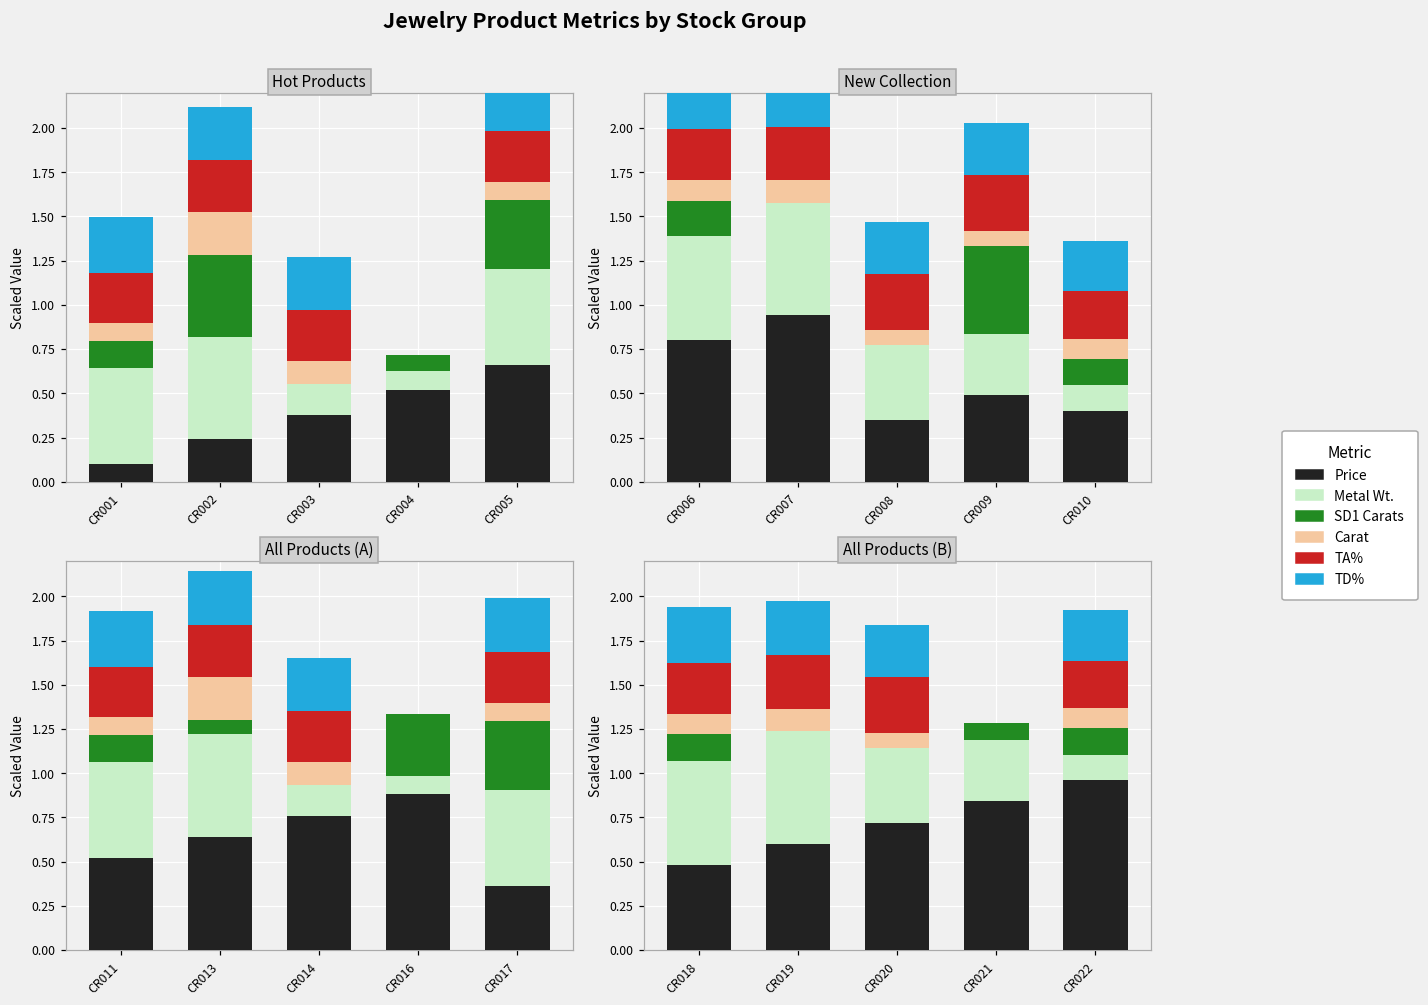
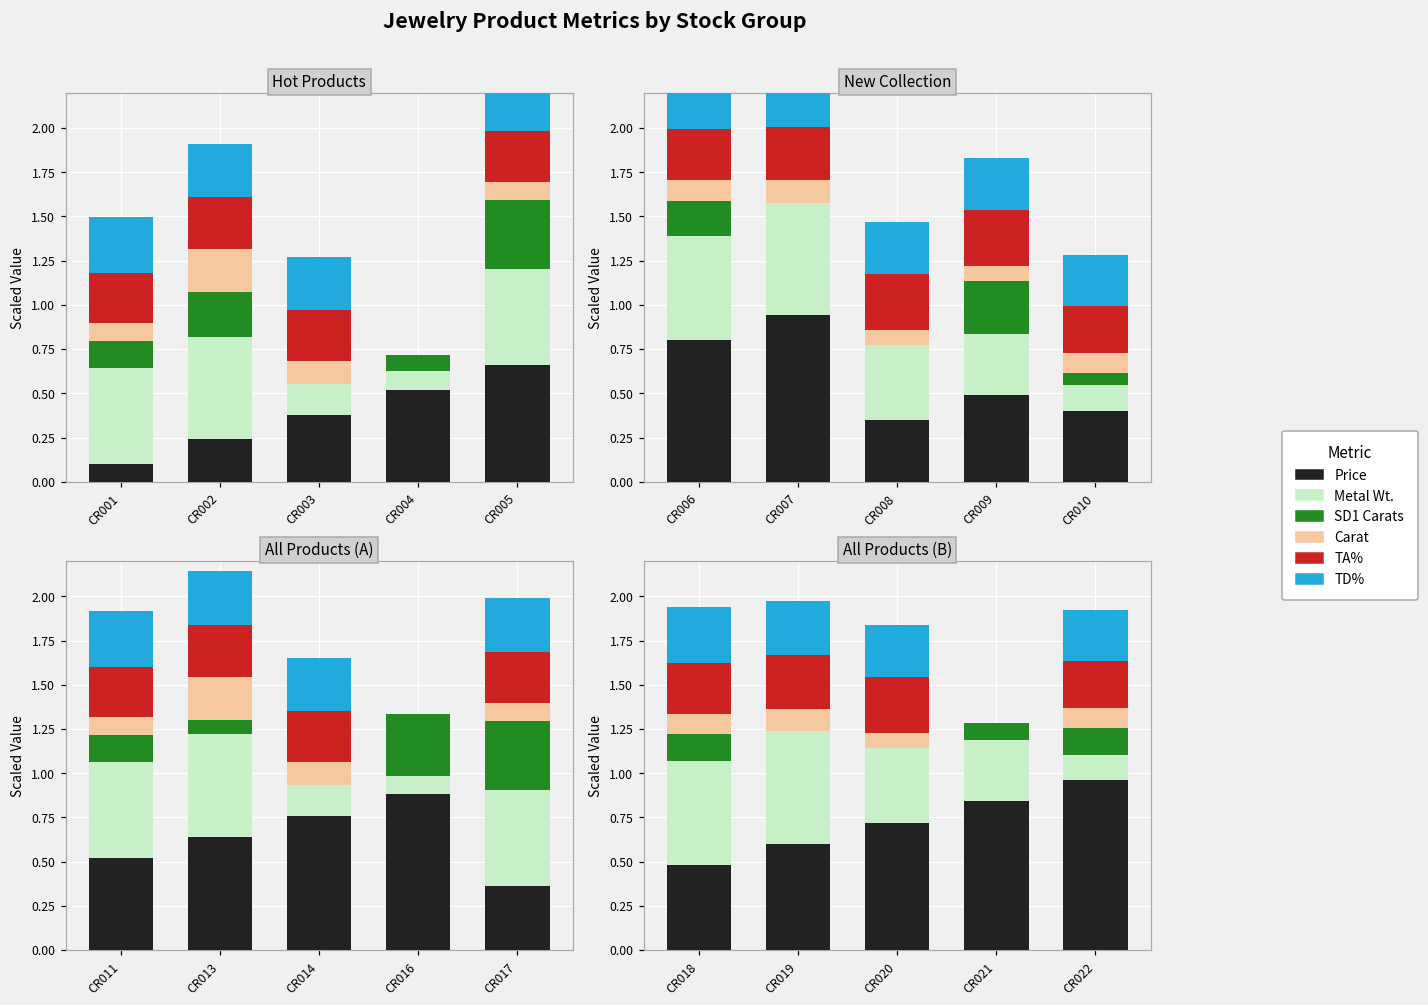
  {
    "Hot Products": {
      "Price": {
        "CR001": 0.10,
        "CR002": 0.24,
        "CR003": 0.38,
        "CR004": 0.52,
        "CR005": 0.66
      },
      "Metal Wt.": {
        "CR001": 0.55,
        "CR002": 0.58,
        "CR003": 0.17,
        "CR004": 0.10,
        "CR005": 0.55
      },
      "SD1 Carats": {
        "CR001": 0.15,
-       "CR002": 0.46,
+       "CR002": 0.25,
        "CR003": 0.00,
        "CR004": 0.09,
        "CR005": 0.39
      },
      "Carat": {
        "CR001": 0.10,
        "CR002": 0.25,
        "CR003": 0.13,
        "CR004": 0.00,
        "CR005": 0.10
      },
      "TA%": {
        "CR001": 0.28,
        "CR002": 0.29,
        "CR003": 0.29,
        "CR004": 0.00,
        "CR005": 0.28
      },
      "TD%": {
        "CR001": 0.31,
        "CR002": 0.30,
        "CR003": 0.30,
        "CR004": 0.00
      }
    },
    "New Collection": {
      "Price": {
        "CR006": 0.80,
        "CR007": 0.94,
        "CR008": 0.35,
        "CR009": 0.49,
        "CR010": 0.40
      },
      "Metal Wt.": {
        "CR006": 0.59,
        "CR007": 0.64,
        "CR008": 0.42,
        "CR009": 0.35,
        "CR010": 0.15
      },
      "SD1 Carats": {
        "CR006": 0.20,
        "CR007": 0.00,
        "CR008": 0.00,
-       "CR009": 0.5,
-       "CR010": 0.15
+       "CR009": 0.3,
+       "CR010": 0.07
      },
      "Carat": {
        "CR006": 0.11,
        "CR007": 0.13,
        "CR008": 0.08,
        "CR009": 0.08,
        "CR010": 0.11
      },
      "TA%": {
        "CR006": 0.29,
        "CR007": 0.30,
        "CR008": 0.31,
        "CR009": 0.31,
        "CR010": 0.27
      },
      "TD%": {
        "CR008": 0.29,
        "CR009": 0.29,
        "CR010": 0.29
      }
    },
    "All Products (A)": {
      "Price": {
        "CR011": 0.52,
        "CR013": 0.64,
        "CR014": 0.76,
        "CR016": 0.88,
        "CR017": 0.36
      },
      "Metal Wt.": {
        "CR011": 0.55,
        "CR013": 0.58,
        "CR014": 0.17,
        "CR016": 0.10,
        "CR017": 0.55
      },
      "SD1 Carats": {
        "CR011": 0.15,
        "CR013": 0.08,
        "CR014": 0.00,
        "CR016": 0.35,
        "CR017": 0.39
      },
      "Carat": {
        "CR011": 0.10,
        "CR013": 0.25,
        "CR014": 0.13,
        "CR016": 0.00,
        "CR017": 0.10
      },
      "TA%": {
        "CR011": 0.28,
        "CR013": 0.29,
        "CR014": 0.29,
        "CR016": 0.00,
        "CR017": 0.28
      },
      "TD%": {
        "CR011": 0.31,
        "CR013": 0.30,
        "CR014": 0.30,
        "CR016": 0.00,
        "CR017": 0.31
      }
    },
    "All Products (B)": {
      "Price": {
        "CR018": 0.48,
        "CR019": 0.60,
        "CR020": 0.72,
        "CR021": 0.84,
        "CR022": 0.96
      },
      "Metal Wt.": {
        "CR018": 0.59,
        "CR019": 0.64,
        "CR020": 0.42,
        "CR021": 0.35,
        "CR022": 0.15
      },
      "SD1 Carats": {
        "CR018": 0.15,
        "CR019": 0.00,
        "CR020": 0.00,
        "CR021": 0.10,
        "CR022": 0.15
      },
      "Carat": {
        "CR018": 0.11,
        "CR019": 0.13,
        "CR020": 0.08,
        "CR021": 0.00,
        "CR022": 0.11
      },
      "TA%": {
        "CR018": 0.29,
        "CR019": 0.30,
        "CR020": 0.31,
        "CR021": 0.00,
        "CR022": 0.27
      },
      "TD%": {
        "CR018": 0.32,
        "CR019": 0.31,
        "CR020": 0.29,
        "CR021": 0.00,
        "CR022": 0.28
      }
    }
  }
